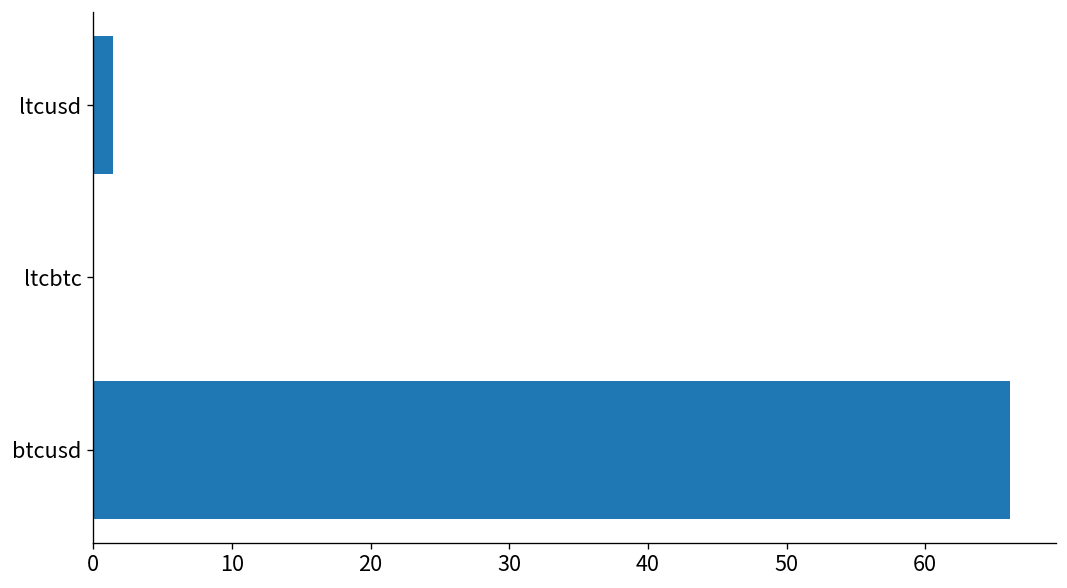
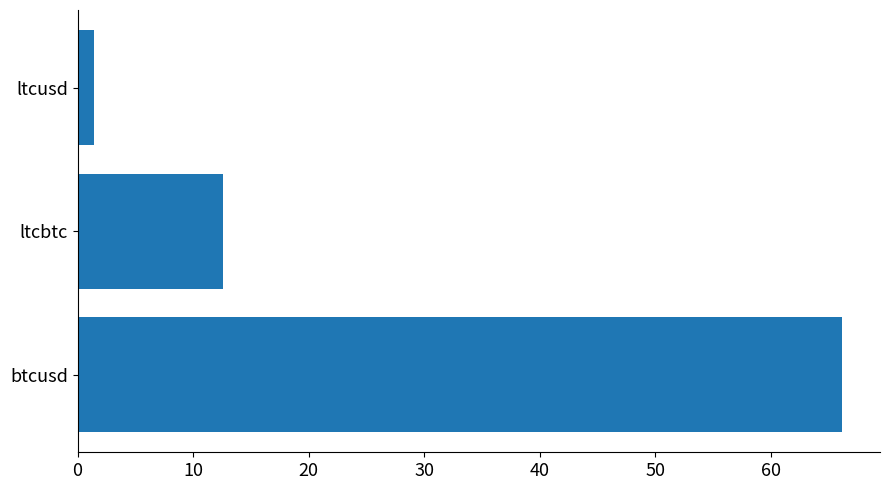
  {
    "ltcusd": 1.4,
-   "ltcbtc": 0.0,
+   "ltcbtc": 12.6,
    "btcusd": 66.1
  }
